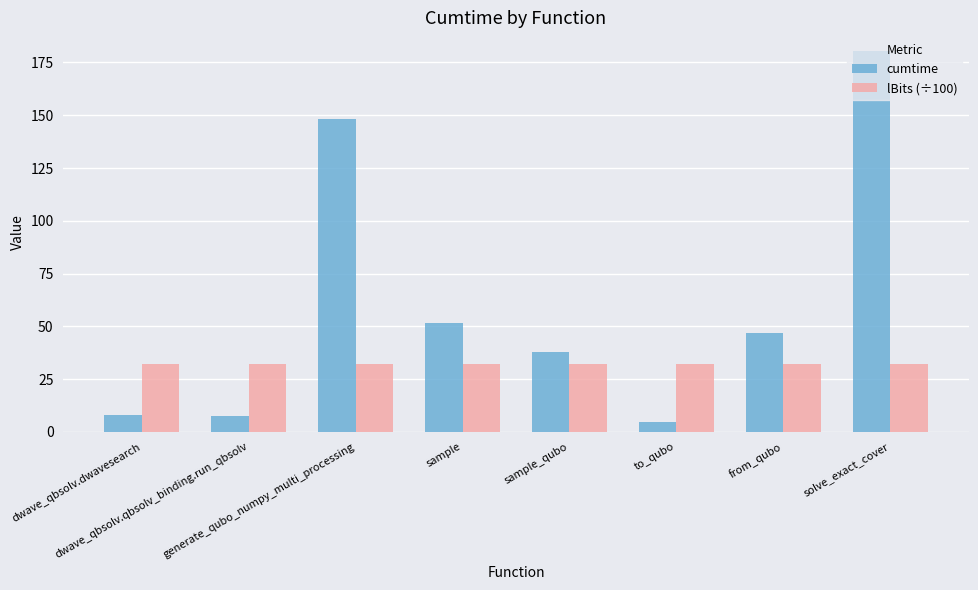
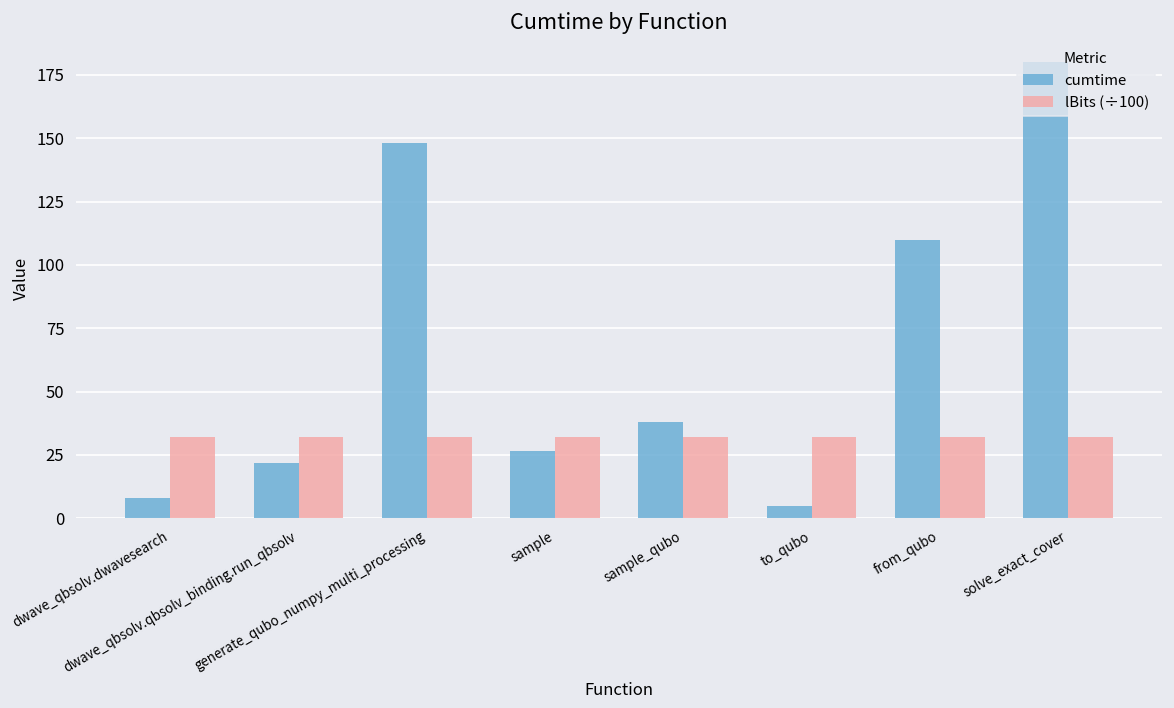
  {
    "cumtime": {
      "dwave_qbsolv.dwavesearch": 8,
-     "dwave_qbsolv.qbsolv_binding.run_qbsolv": 7,
+     "dwave_qbsolv.qbsolv_binding.run_qbsolv": 22,
      "generate_qubo_numpy_multi_processing": 148,
-     "sample": 51,
+     "sample": 27,
      "sample_qubo": 38,
      "to_qubo": 5,
-     "from_qubo": 47
+     "from_qubo": 110
    },
    "lBits (÷100)": {
      "dwave_qbsolv.dwavesearch": 32,
      "dwave_qbsolv.qbsolv_binding.run_qbsolv": 32,
      "generate_qubo_numpy_multi_processing": 32,
      "sample": 32,
      "sample_qubo": 32,
      "to_qubo": 32,
      "from_qubo": 32,
      "solve_exact_cover": 32
    }
  }
